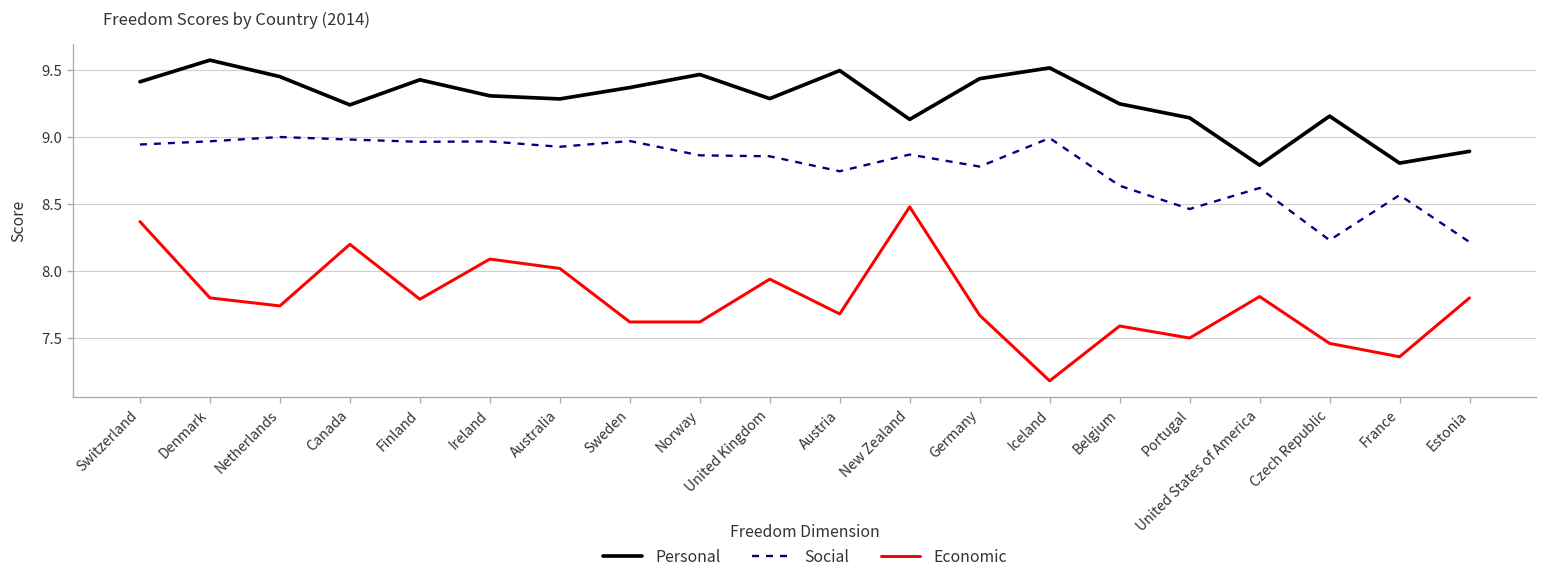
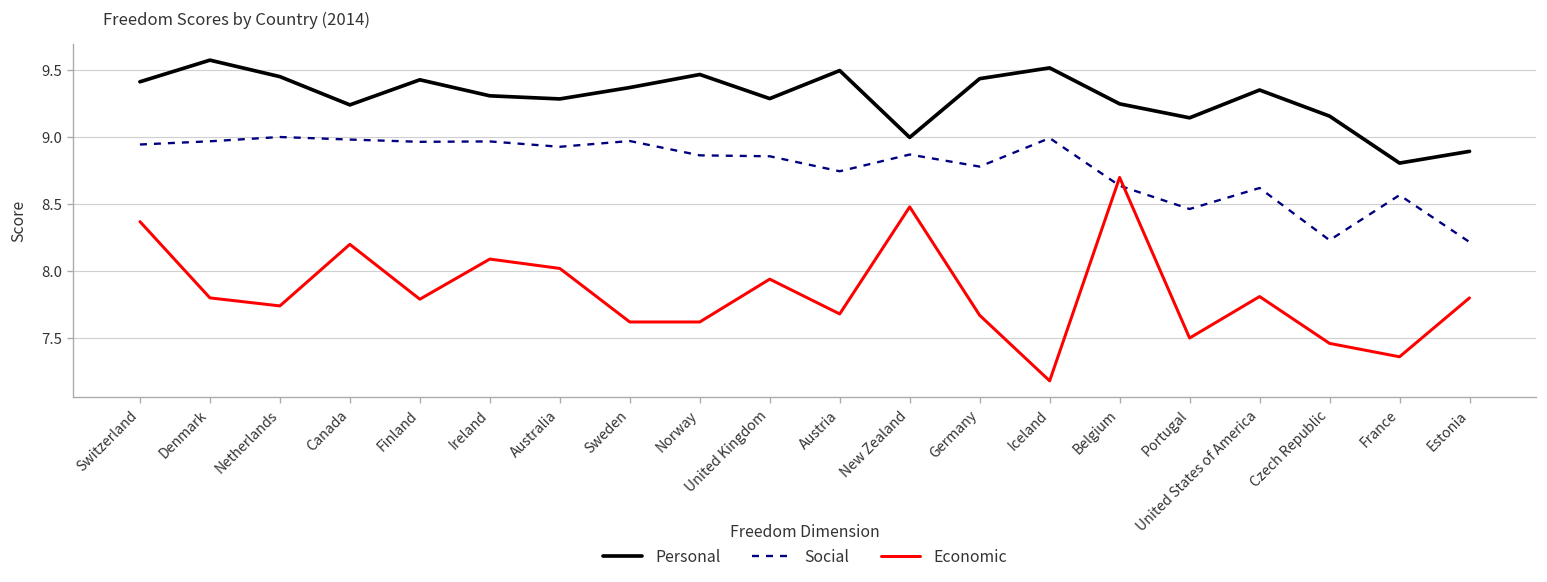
  {
    "Personal": {
      "Switzerland": 9.41,
      "Denmark": 9.58,
      "Netherlands": 9.45,
      "Canada": 9.24,
      "Finland": 9.43,
      "Ireland": 9.31,
      "Australia": 9.29,
      "Sweden": 9.37,
      "Norway": 9.47,
      "United Kingdom": 9.29,
      "Austria": 9.50,
-     "New Zealand": 9.13,
+     "New Zealand": 9.00,
      "Germany": 9.44,
      "Iceland": 9.52,
      "Belgium": 9.25,
      "Portugal": 9.15,
-     "United States of America": 8.79,
+     "United States of America": 9.35,
      "Czech Republic": 9.16,
      "France": 8.81,
      "Estonia": 8.89
    },
    "Social": {
      "Switzerland": 8.95,
      "Denmark": 8.97,
      "Netherlands": 9.00,
      "Canada": 8.98,
      "Finland": 8.97,
      "Ireland": 8.97,
      "Australia": 8.93,
      "Sweden": 8.97,
      "Norway": 8.87,
      "United Kingdom": 8.86,
      "Austria": 8.75,
      "New Zealand": 8.87,
      "Germany": 8.78,
      "Iceland": 8.99,
      "Belgium": 8.64,
      "Portugal": 8.46,
      "United States of America": 8.62,
      "Czech Republic": 8.23,
      "France": 8.57,
      "Estonia": 8.22
    },
    "Economic": {
      "Switzerland": 8.37,
      "Denmark": 7.80,
      "Netherlands": 7.74,
      "Canada": 8.20,
      "Finland": 7.79,
      "Ireland": 8.09,
      "Australia": 8.02,
      "Sweden": 7.62,
      "Norway": 7.62,
      "United Kingdom": 7.94,
      "Austria": 7.68,
      "New Zealand": 8.48,
      "Germany": 7.67,
      "Iceland": 7.18,
-     "Belgium": 7.59,
+     "Belgium": 8.70,
      "Portugal": 7.50,
      "United States of America": 7.81,
      "Czech Republic": 7.46,
      "France": 7.36,
      "Estonia": 7.80
    }
  }
